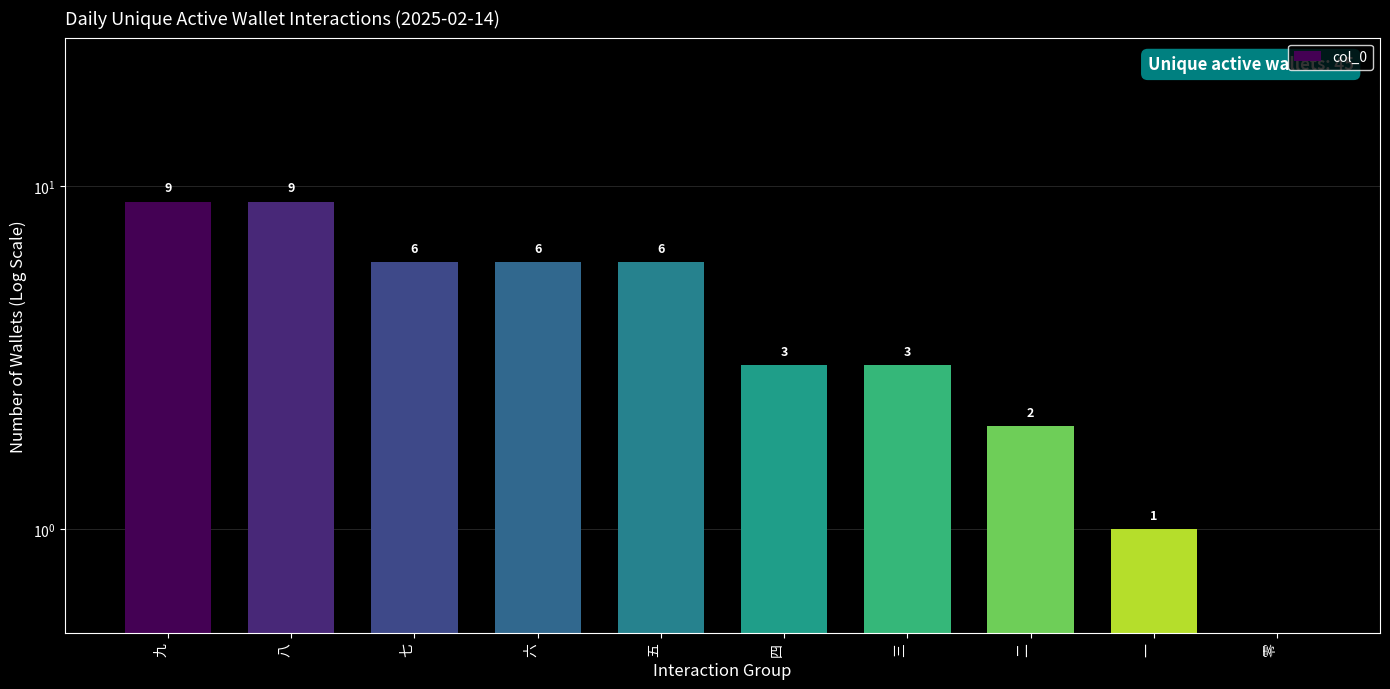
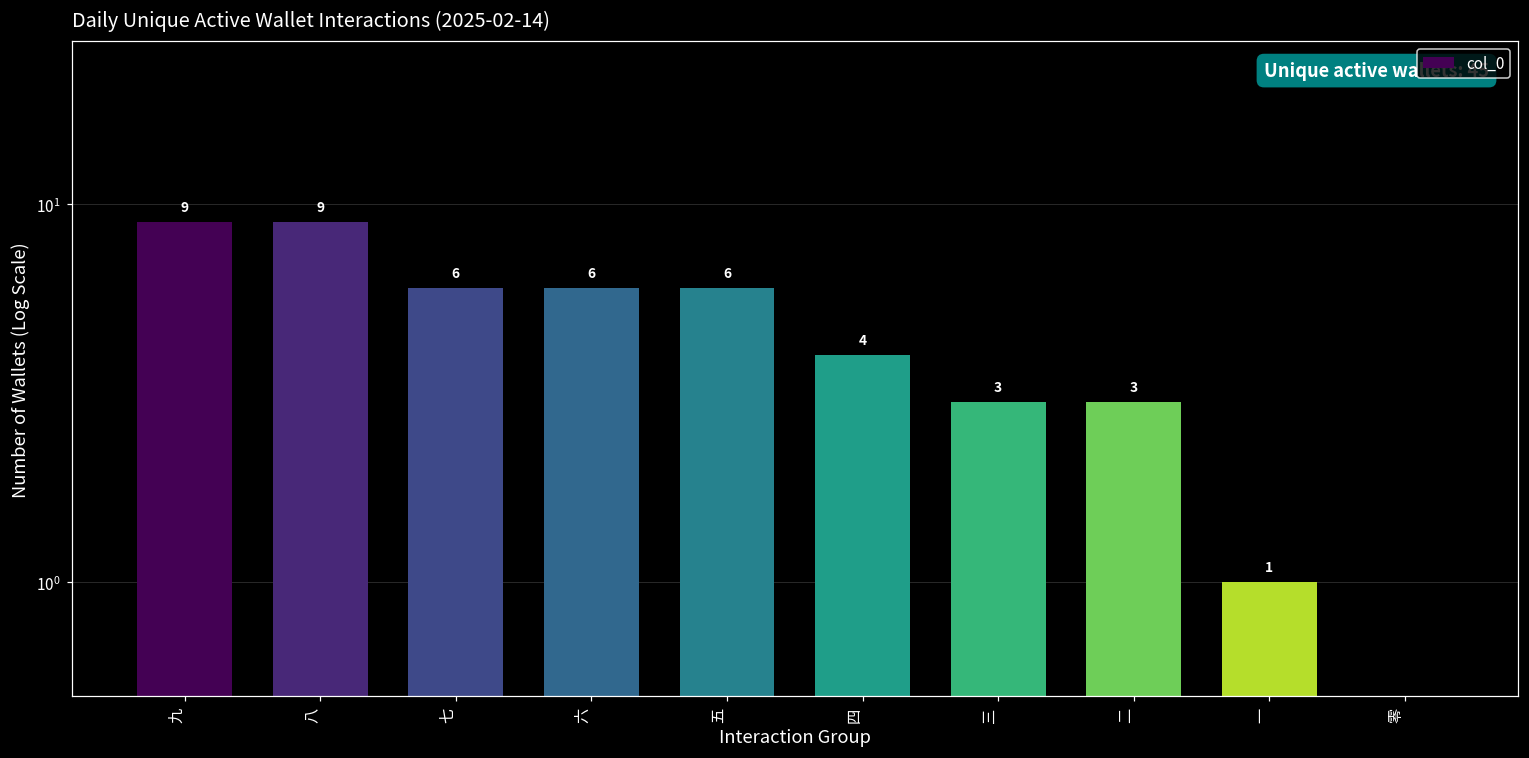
  {
    "九": 9,
    "八": 9,
    "七": 6,
    "六": 6,
    "五": 6,
-   "四": 3,
+   "四": 4,
    "三": 3,
-   "二": 2,
+   "二": 3,
    "一": 1
  }
